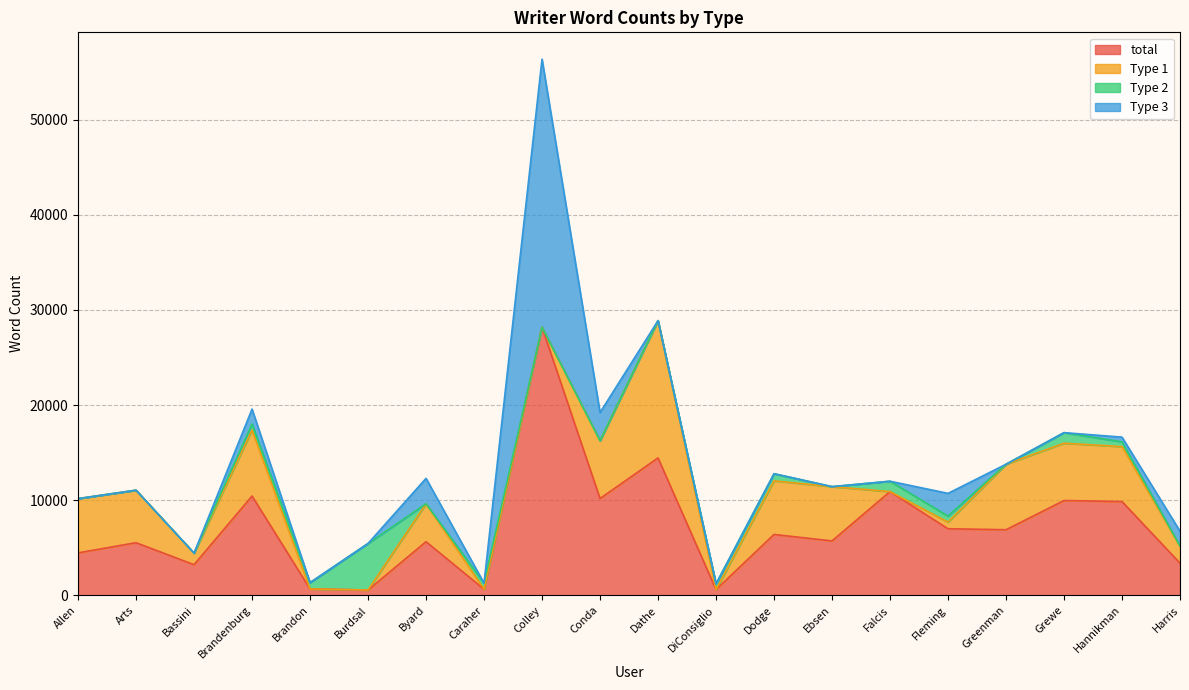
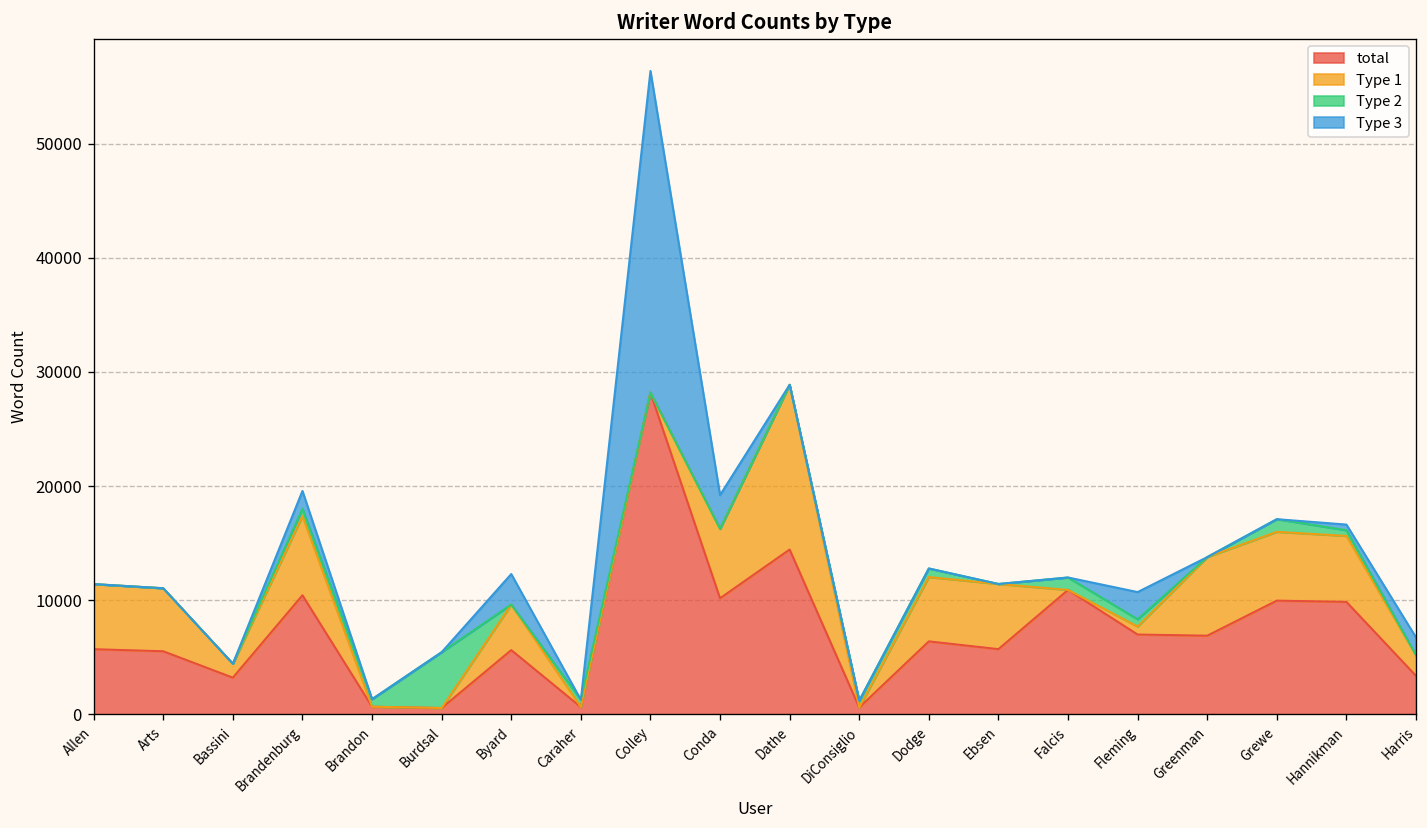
  {
    "total": {
-     "Allen": 4000,
+     "Allen": 6000,
      "Arts": 6000,
      "Bassini": 3000,
      "Brandenburg": 10000,
      "Byard": 6000,
      "Conda": 10000,
      "Dathe": 14000,
      "Dodge": 6000,
      "Ebsen": 6000,
      "Fleming": 7000,
      "Greenman": 7000,
      "Grewe": 10000,
      "Hannikman": 10000,
      "Harris": 3000
    },
    "Type 1": {
      "Brandenburg": 7000,
      "Dodge": 6000,
      "Fleming": 1000,
      "Grewe": 6000,
      "Hannikman": 6000
    },
    "Type 2": {
      "Brandenburg": 1000,
      "Fleming": 1000,
      "Hannikman": 0
    },
    "Type 3": {
      "Brandenburg": 2000,
      "Byard": 3000,
      "Colley": 28000,
      "Conda": 3000,
      "Fleming": 2000,
      "Hannikman": 0,
      "Harris": 2000
    }
  }
